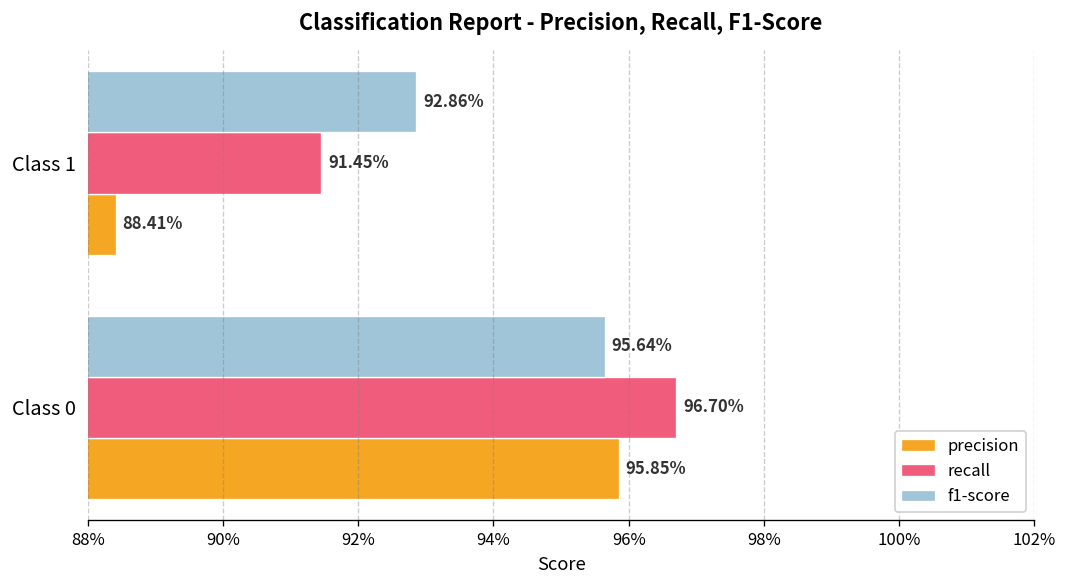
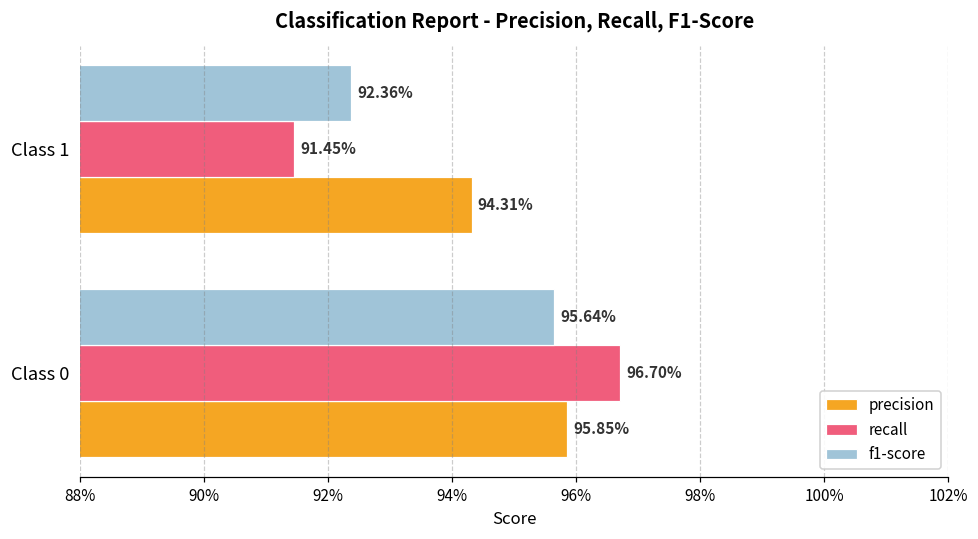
  {
    "precision": {
-     "Class 1": "88.41%",
+     "Class 1": "94.31%",
      "Class 0": "95.85%"
    },
    "recall": {
      "Class 1": "91.45%",
      "Class 0": "96.70%"
    },
    "f1-score": {
-     "Class 1": "92.86%",
+     "Class 1": "92.36%",
      "Class 0": "95.64%"
    }
  }
